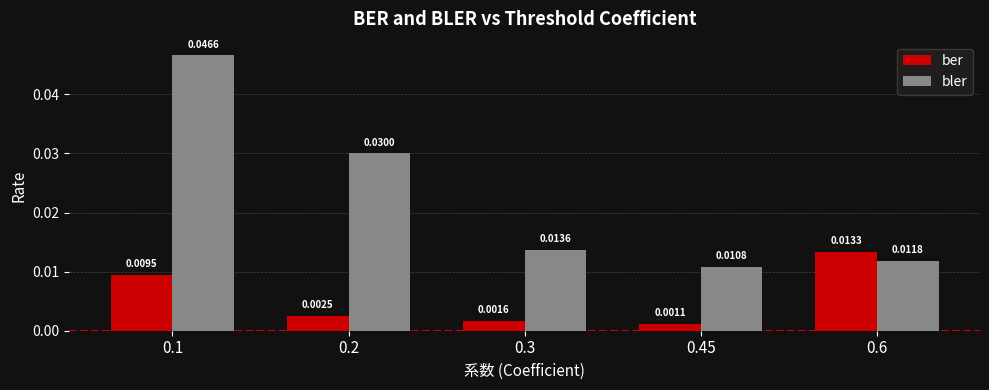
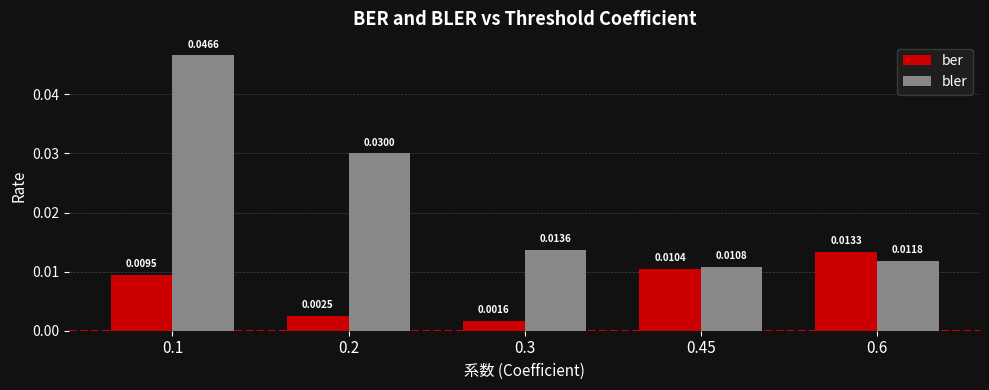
  {
    "ber": {
      "0.1": 0.0095,
      "0.2": 0.0025,
      "0.3": 0.0016,
-     "0.45": 0.0011,
+     "0.45": 0.0104,
      "0.6": 0.0133
    },
    "bler": {
      "0.1": 0.0466,
      "0.2": 0.0300,
      "0.3": 0.0136,
      "0.45": 0.0108,
      "0.6": 0.0118
    }
  }
